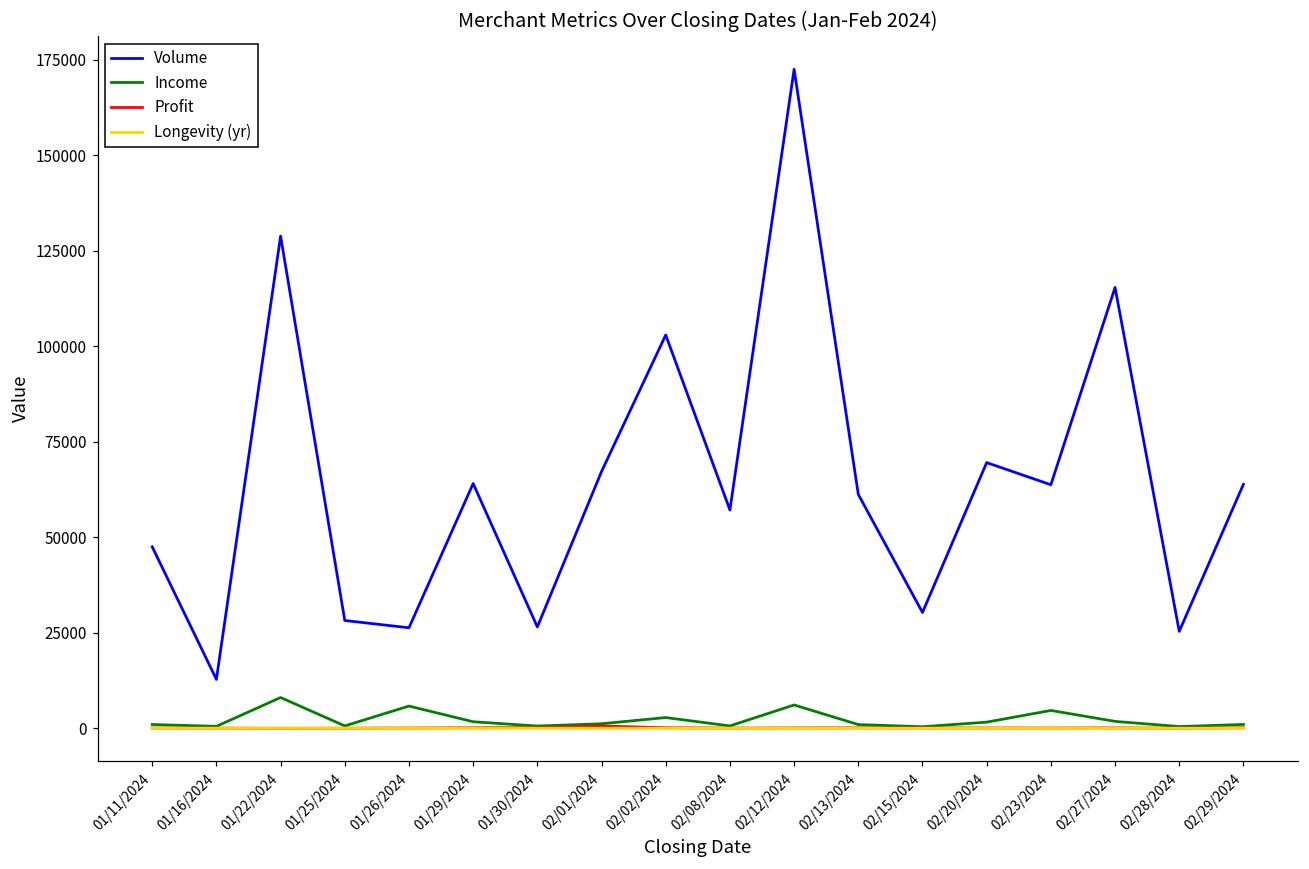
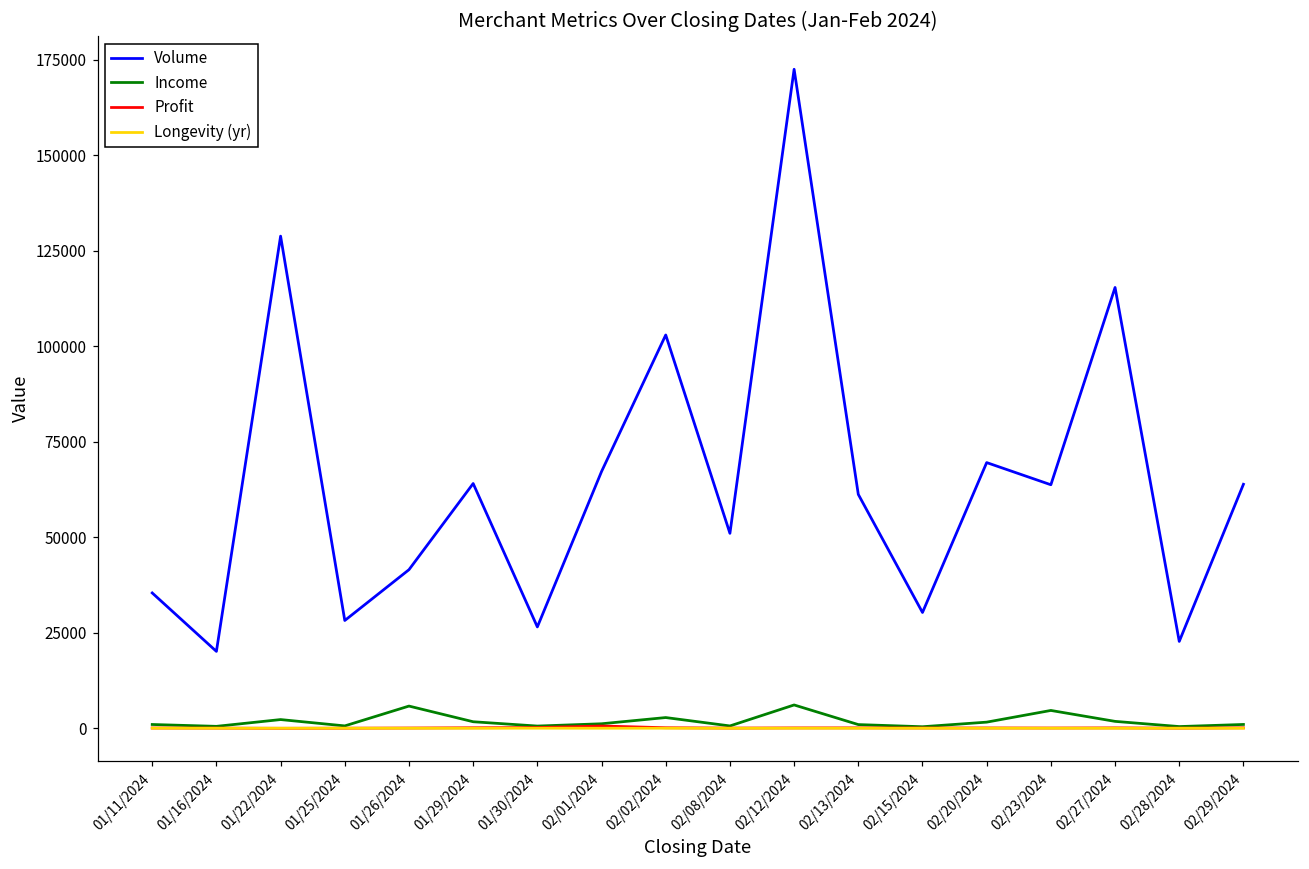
  {
    "Volume": {
-     "01/11/2024": 47000,
-     "01/16/2024": 13000,
+     "01/11/2024": 35000,
+     "01/16/2024": 20000,
      "01/22/2024": 129000,
      "01/25/2024": 28000,
-     "01/26/2024": 26000,
+     "01/26/2024": 42000,
      "01/29/2024": 64000,
      "01/30/2024": 27000,
      "02/01/2024": 67000,
      "02/02/2024": 103000,
-     "02/08/2024": 57000,
+     "02/08/2024": 51000,
      "02/12/2024": 173000,
      "02/13/2024": 61000,
      "02/15/2024": 30000,
      "02/20/2024": 70000,
      "02/23/2024": 64000,
      "02/27/2024": 115000,
-     "02/28/2024": 25000,
+     "02/28/2024": 23000,
      "02/29/2024": 64000
    },
    "Income": {
      "01/11/2024": 1000,
-     "01/22/2024": 8000,
+     "01/22/2024": 2000,
      "01/26/2024": 6000,
      "01/29/2024": 2000,
      "02/02/2024": 3000,
      "02/12/2024": 6000,
      "02/13/2024": 1000,
      "02/20/2024": 2000,
      "02/23/2024": 5000,
      "02/27/2024": 2000,
      "02/29/2024": 1000
    }
  }
